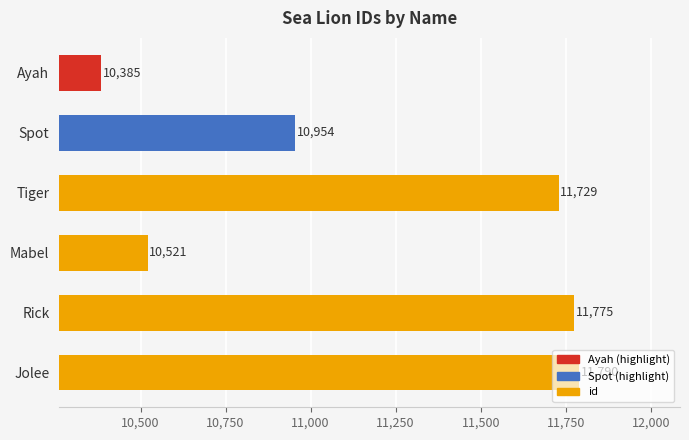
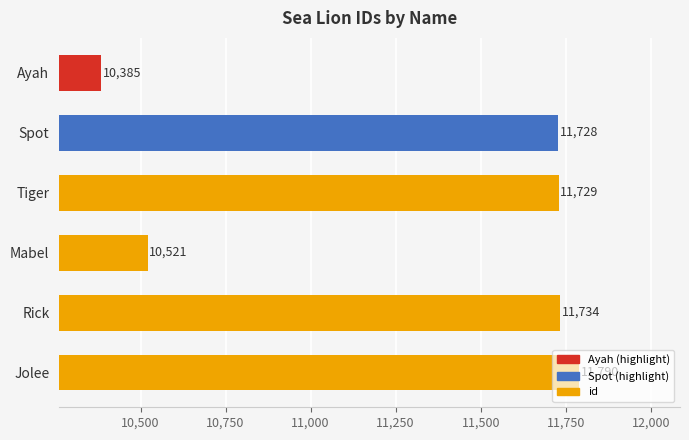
  {
    "Ayah": "10,385",
-   "Spot": "10,954",
+   "Spot": "11,728",
    "Tiger": "11,729",
    "Mabel": "10,521",
-   "Rick": "11,775"
+   "Rick": "11,734"
  }
